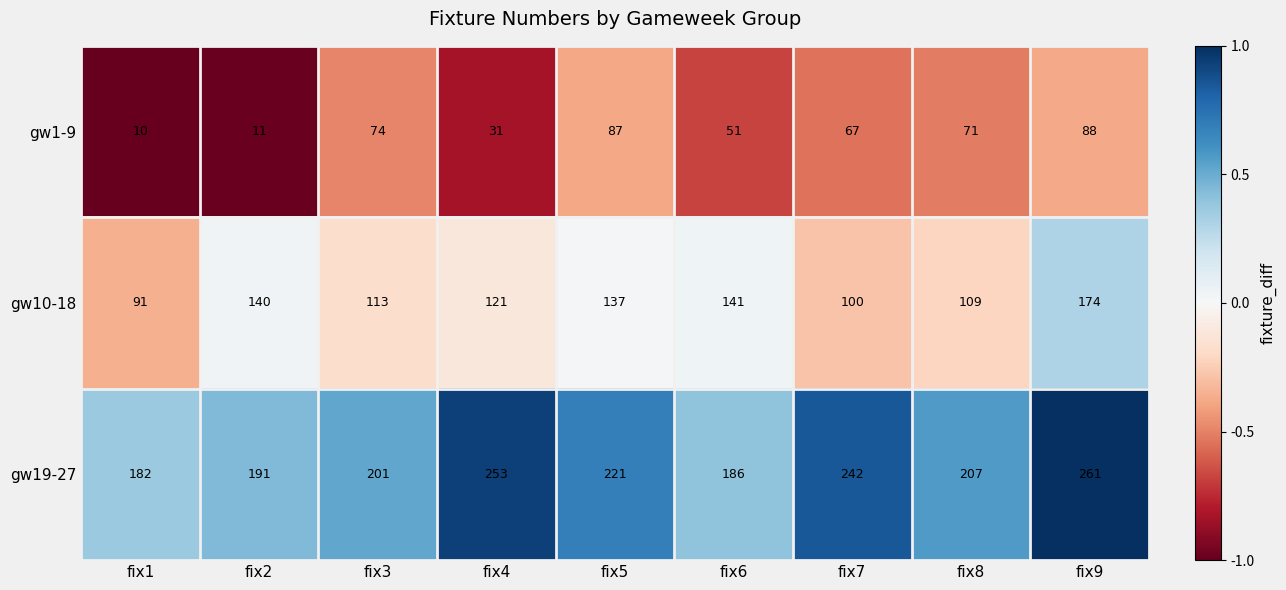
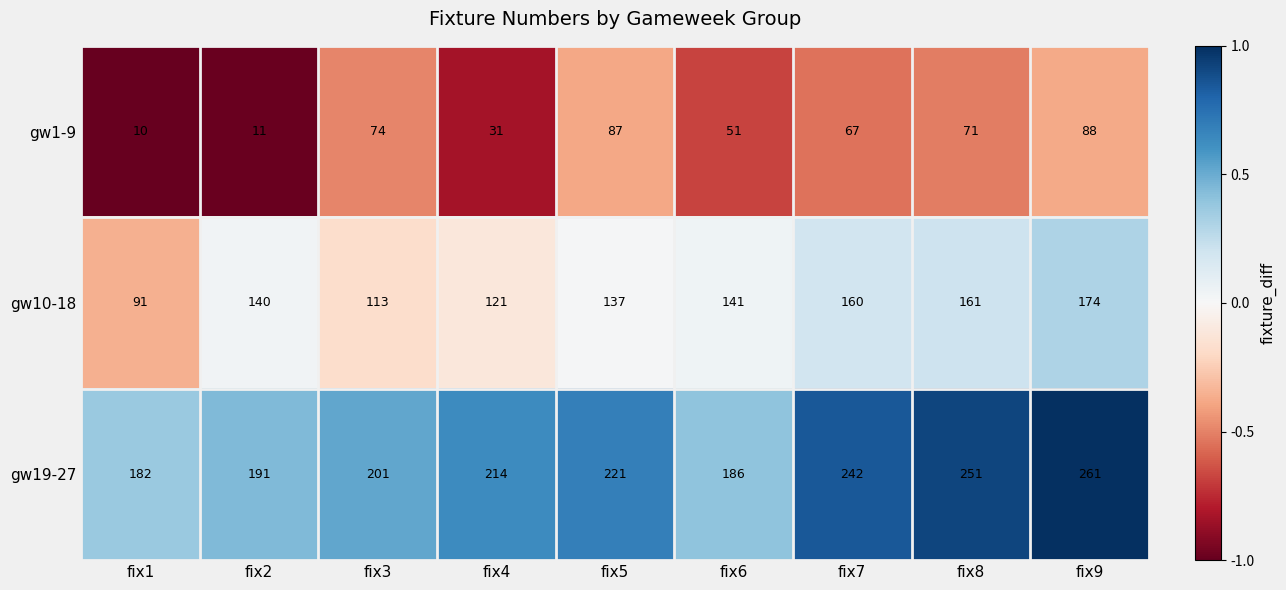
  {
    "gw1-9": {
      "fix1": 10,
      "fix2": 11,
      "fix3": 74,
      "fix4": 31,
      "fix5": 87,
      "fix6": 51,
      "fix7": 67,
      "fix8": 71,
      "fix9": 88
    },
    "gw10-18": {
      "fix1": 91,
      "fix2": 140,
      "fix3": 113,
      "fix4": 121,
      "fix5": 137,
      "fix6": 141,
-     "fix7": 100,
-     "fix8": 109,
+     "fix7": 160,
+     "fix8": 161,
      "fix9": 174
    },
    "gw19-27": {
      "fix1": 182,
      "fix2": 191,
      "fix3": 201,
-     "fix4": 253,
+     "fix4": 214,
      "fix5": 221,
      "fix6": 186,
      "fix7": 242,
-     "fix8": 207,
+     "fix8": 251,
      "fix9": 261
    }
  }
